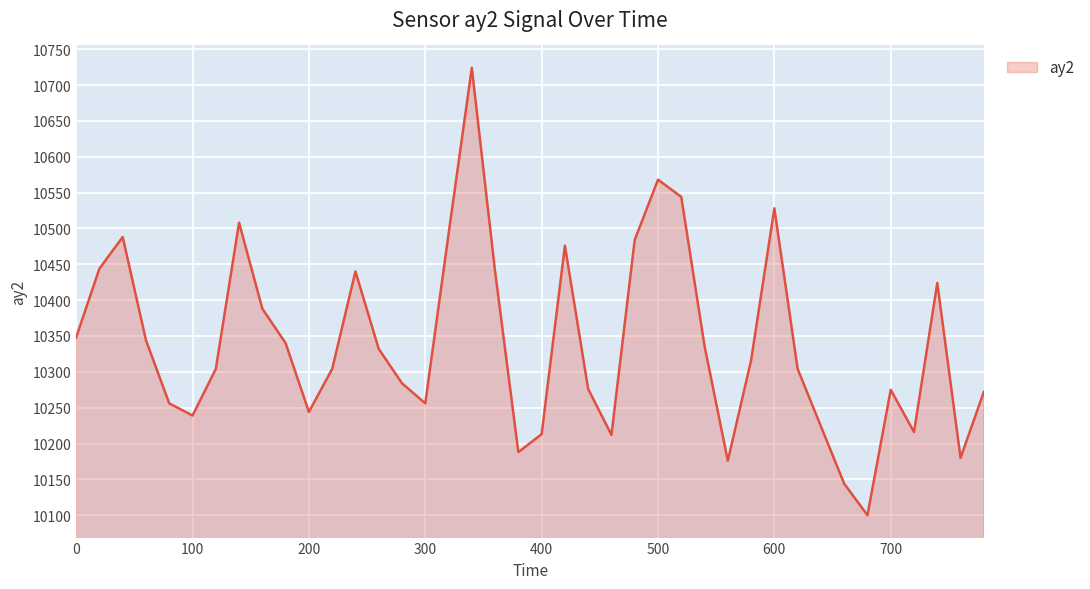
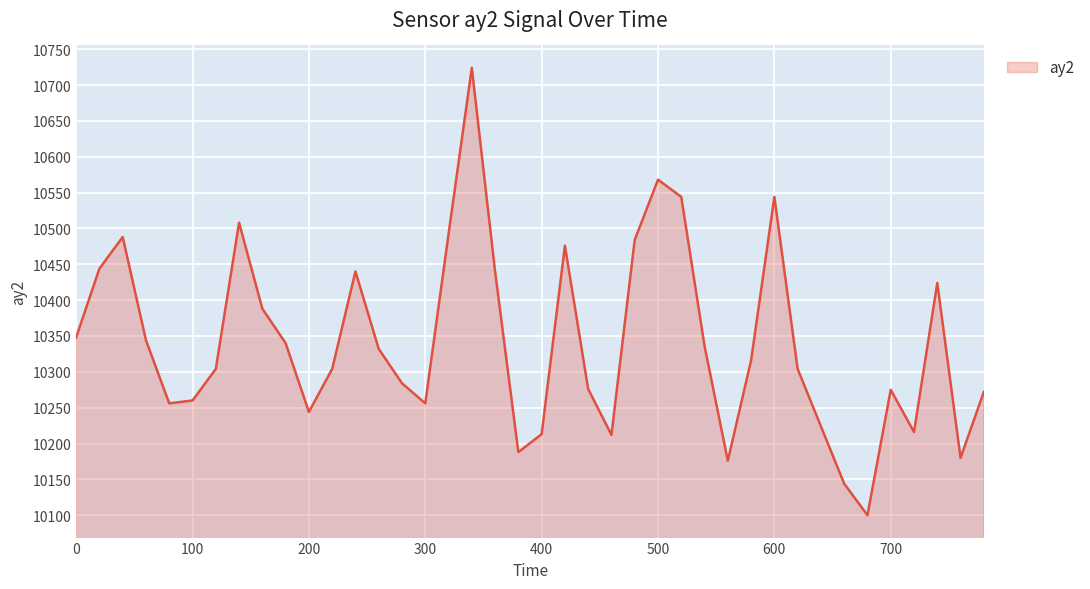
  {
    "0": 10350,
-   "100": 10240,
+   "100": 10260,
    "200": 10240,
    "300": 10260,
    "400": 10210,
    "500": 10570,
-   "600": 10530,
+   "600": 10540,
    "700": 10280
  }
